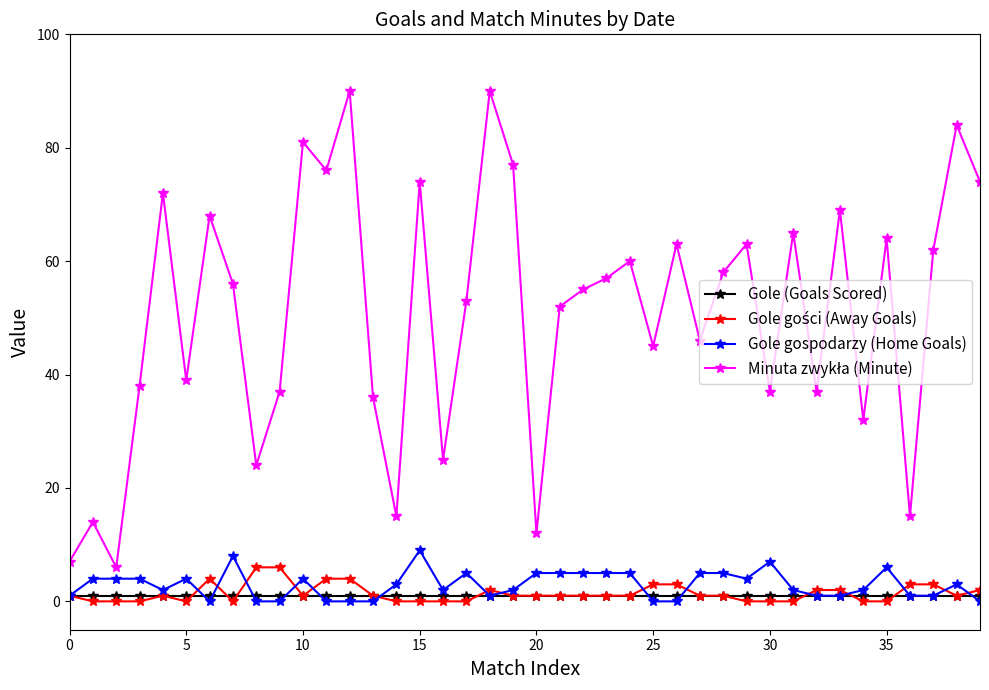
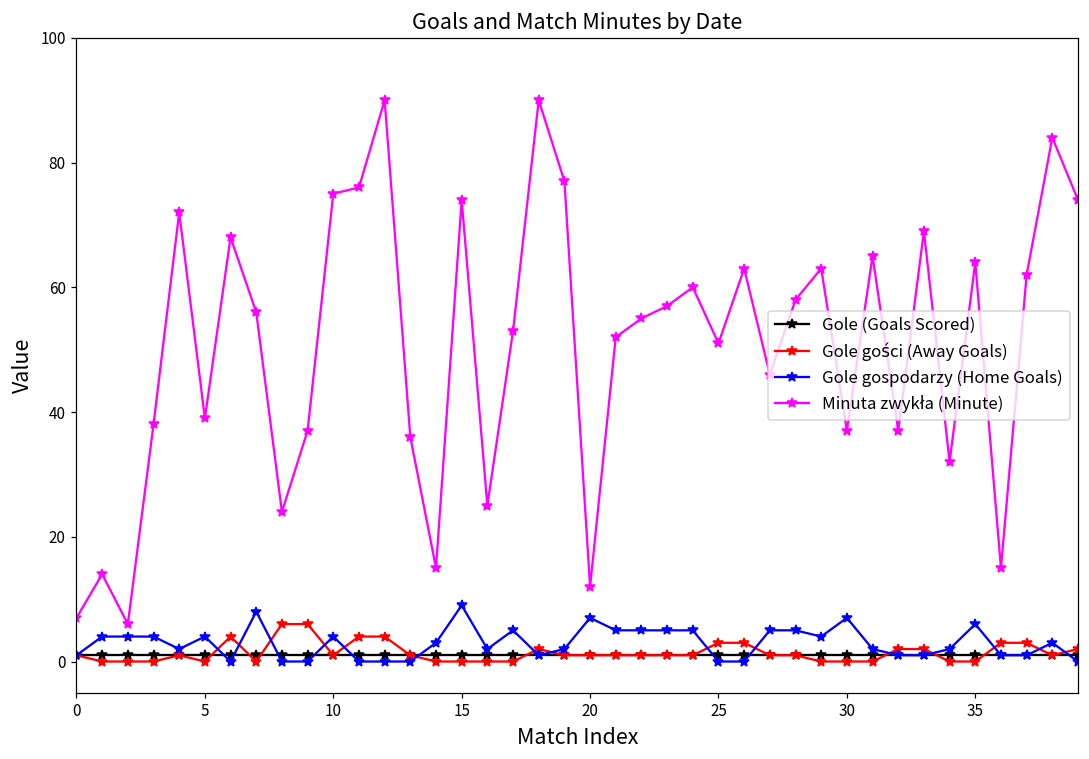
  {
    "Gole (Goals Scored)": {
      "5": 1,
      "15": 1,
      "25": 1,
      "30": 1,
      "35": 1
    },
    "Gole gości (Away Goals)": {
      "5": 0,
      "15": 0,
      "25": 3,
      "30": 0,
      "35": 0
    },
    "Gole gospodarzy (Home Goals)": {
      "5": 4,
      "10": 4,
      "15": 9,
-     "20": 5,
+     "20": 7,
      "25": 0,
      "30": 7,
      "35": 6
    },
    "Minuta zwykła (Minute)": {
      "0": 7,
      "5": 39,
-     "10": 81,
+     "10": 75,
      "15": 74,
      "20": 12,
-     "25": 45,
+     "25": 51,
      "30": 37,
      "35": 64
    }
  }
